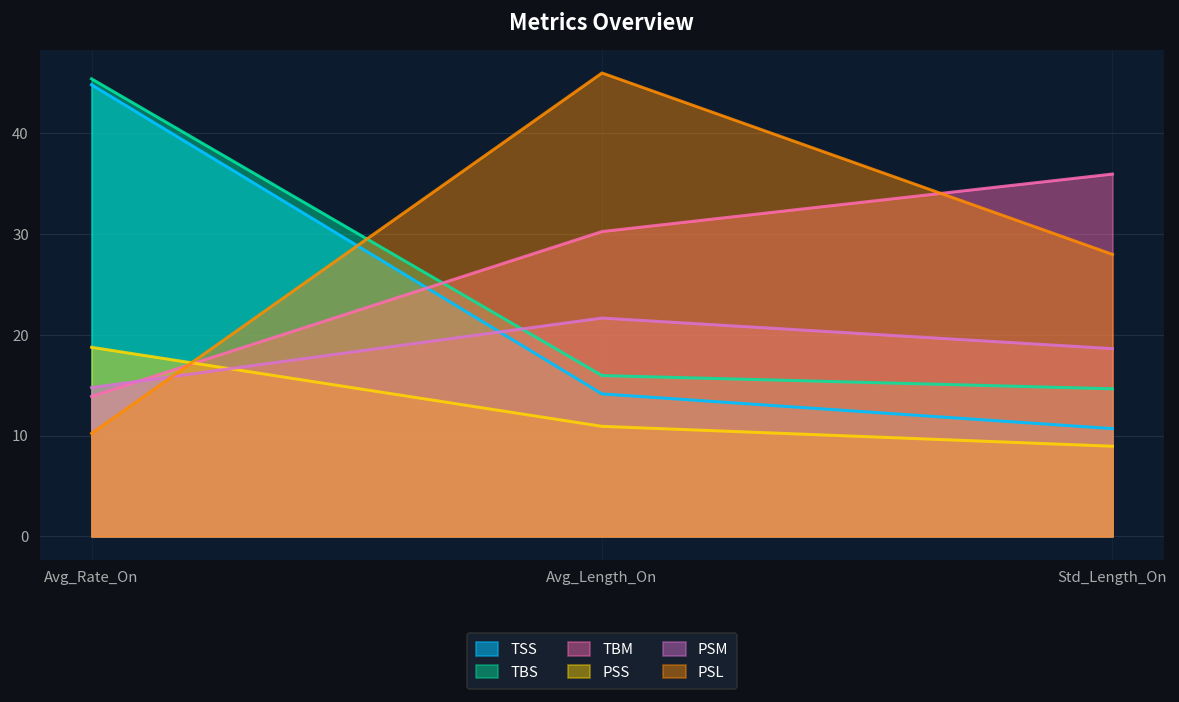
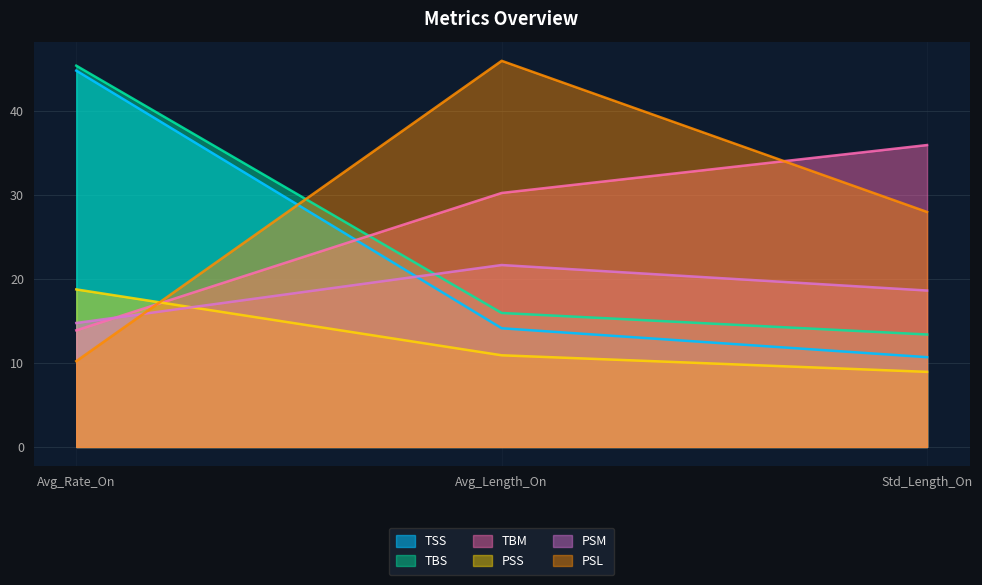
  {
    "TSS": {
      "Avg_Rate_On": 45,
      "Avg_Length_On": 14,
      "Std_Length_On": 11
    },
    "TBS": {
      "Avg_Rate_On": 45,
      "Avg_Length_On": 16,
-     "Std_Length_On": 15
+     "Std_Length_On": 13
    }
  }
